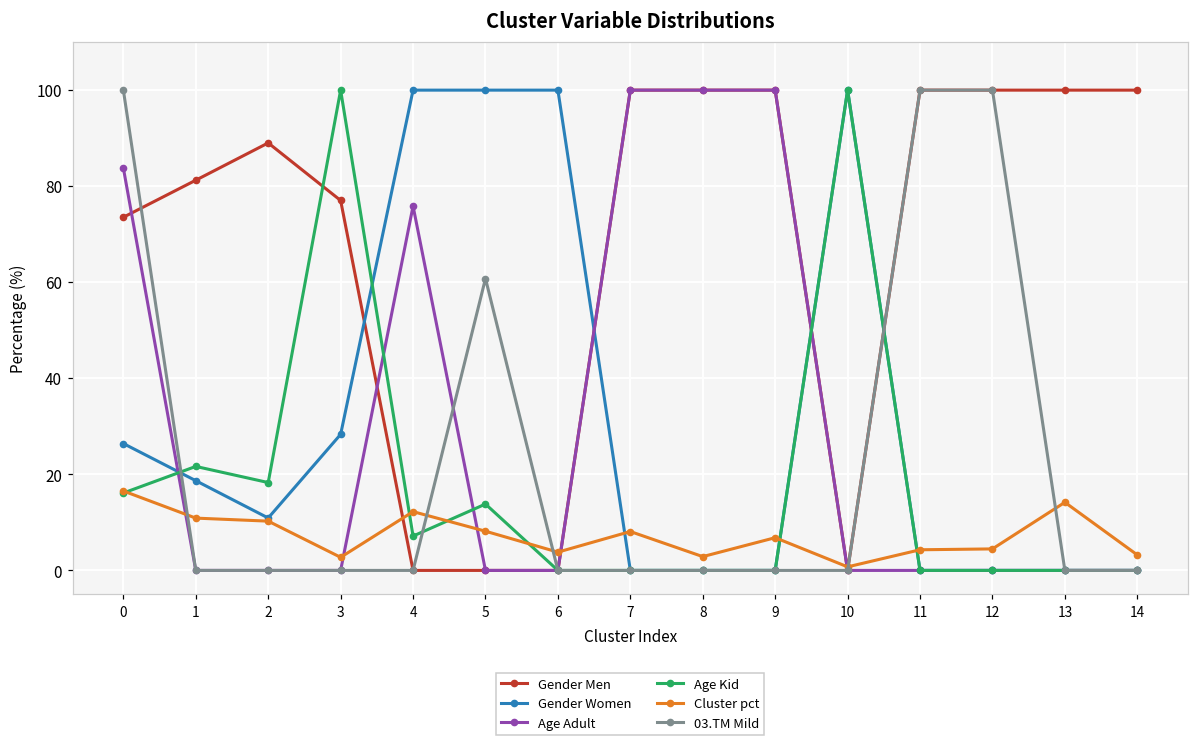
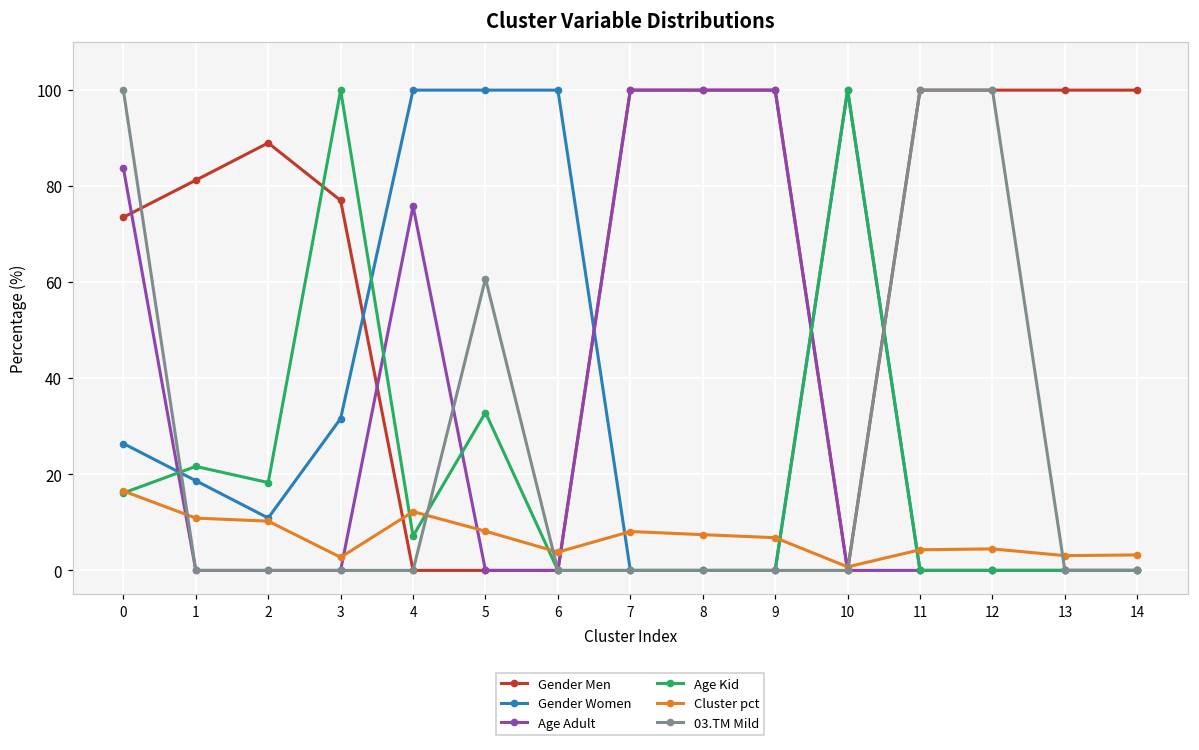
  {
    "Gender Men": {
      "0": 74,
      "1": 81,
      "2": 89,
      "3": 77,
      "13": 100,
      "14": 100
    },
    "Gender Women": {
      "0": 26,
      "1": 19,
      "2": 11,
-     "3": 28,
+     "3": 32,
      "4": 100,
      "5": 100,
      "6": 100
    },
    "Age Adult": {
      "0": 84,
      "4": 76
    },
    "Age Kid": {
      "1": 22,
      "2": 18,
      "3": 100,
      "4": 7,
-     "5": 14
+     "5": 33
    },
    "Cluster pct": {
      "1": 11,
      "2": 10,
      "3": 3,
      "4": 12,
      "5": 8,
      "6": 4,
      "7": 8,
-     "8": 3,
+     "8": 7,
      "9": 7,
      "10": 1,
      "11": 4,
      "12": 4,
-     "13": 14,
+     "13": 3,
      "14": 3
    },
    "03.TM Mild": {
      "0": 100,
      "5": 61
    }
  }
